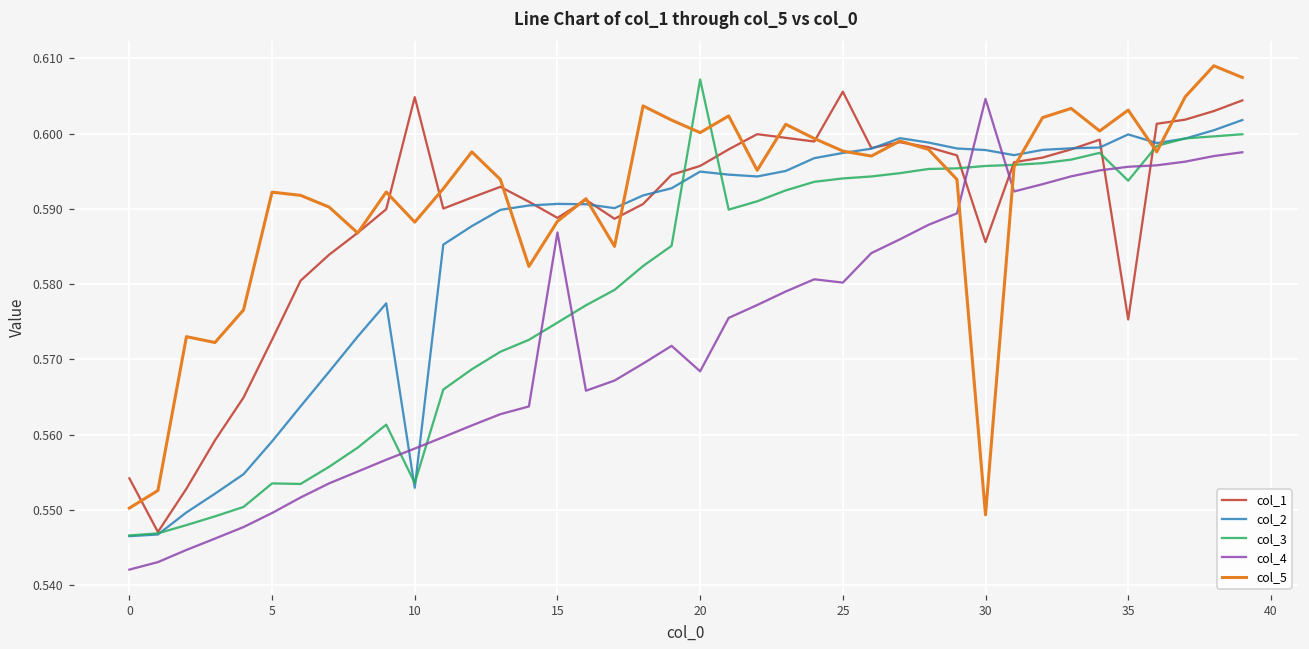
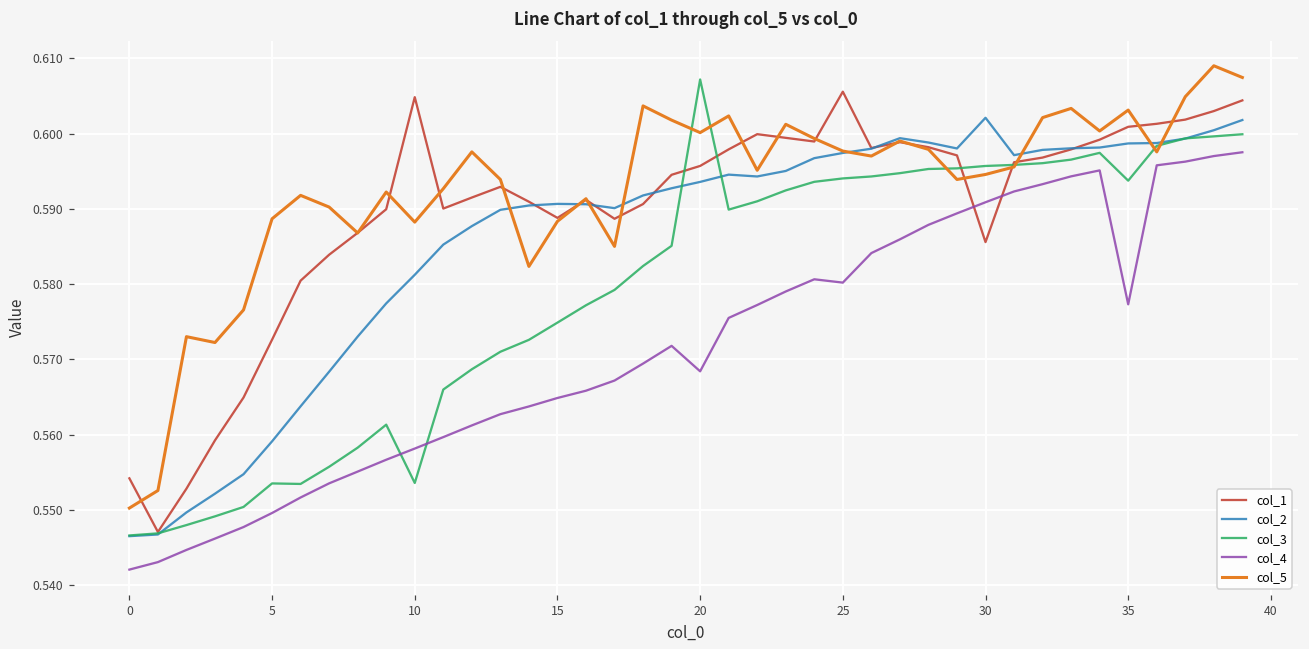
  {
    "col_1": {
      "0": 0.554,
      "5": 0.573,
      "10": 0.605,
      "15": 0.589,
      "20": 0.596,
      "25": 0.606,
      "30": 0.586,
-     "35": 0.575
+     "35": 0.601
    },
    "col_2": {
      "5": 0.559,
-     "10": 0.553,
+     "10": 0.581,
      "15": 0.591,
-     "20": 0.595,
-     "30": 0.598,
-     "35": 0.600
+     "20": 0.594,
+     "30": 0.602,
+     "35": 0.599
    },
    "col_3": {
      "5": 0.554,
      "10": 0.554,
      "15": 0.575,
      "20": 0.607,
      "25": 0.594,
      "30": 0.596,
      "35": 0.594
    },
    "col_4": {
      "0": 0.542,
      "5": 0.550,
      "10": 0.558,
-     "15": 0.587,
+     "15": 0.565,
      "20": 0.568,
      "25": 0.580,
-     "30": 0.605,
-     "35": 0.596
+     "30": 0.591,
+     "35": 0.577
    },
    "col_5": {
      "0": 0.550,
-     "5": 0.592,
+     "5": 0.589,
      "10": 0.588,
      "15": 0.588,
      "20": 0.600,
-     "30": 0.549,
+     "30": 0.595,
      "35": 0.603
    }
  }
